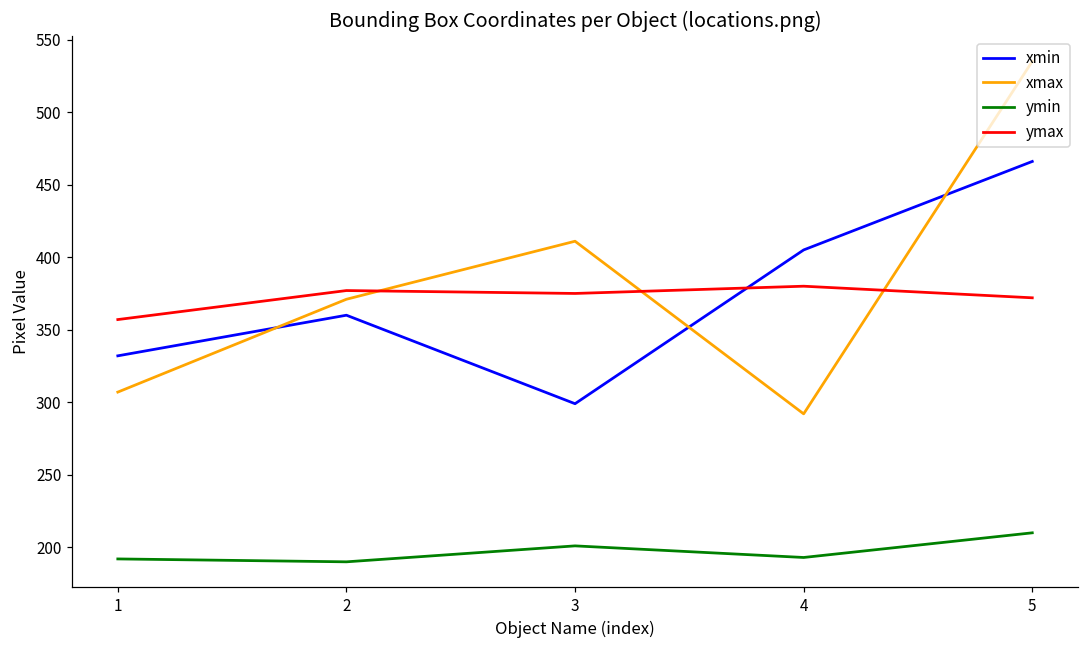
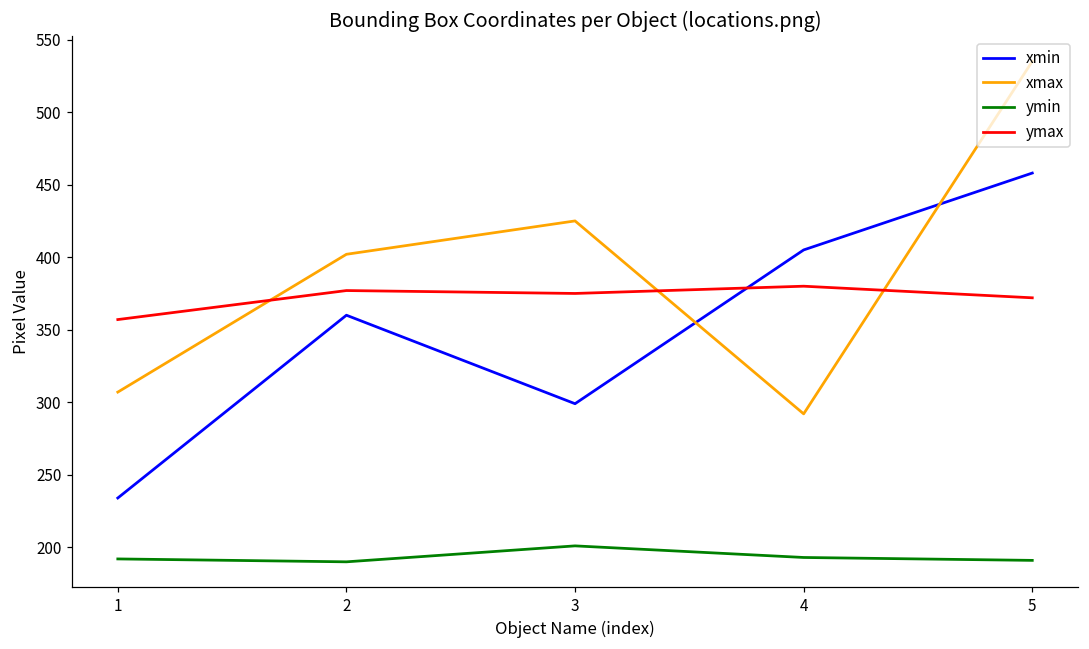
  {
    "xmin": {
-     "1": 332,
+     "1": 234,
      "2": 360,
      "3": 299,
      "4": 405,
-     "5": 466
+     "5": 458
    },
    "xmax": {
      "1": 307,
-     "2": 371,
-     "3": 411,
+     "2": 402,
+     "3": 425,
      "4": 292
    },
    "ymin": {
      "1": 192,
      "2": 190,
      "3": 201,
      "4": 193,
-     "5": 210
+     "5": 191
    },
    "ymax": {
      "1": 357,
      "2": 377,
      "3": 375,
      "4": 380,
      "5": 372
    }
  }
